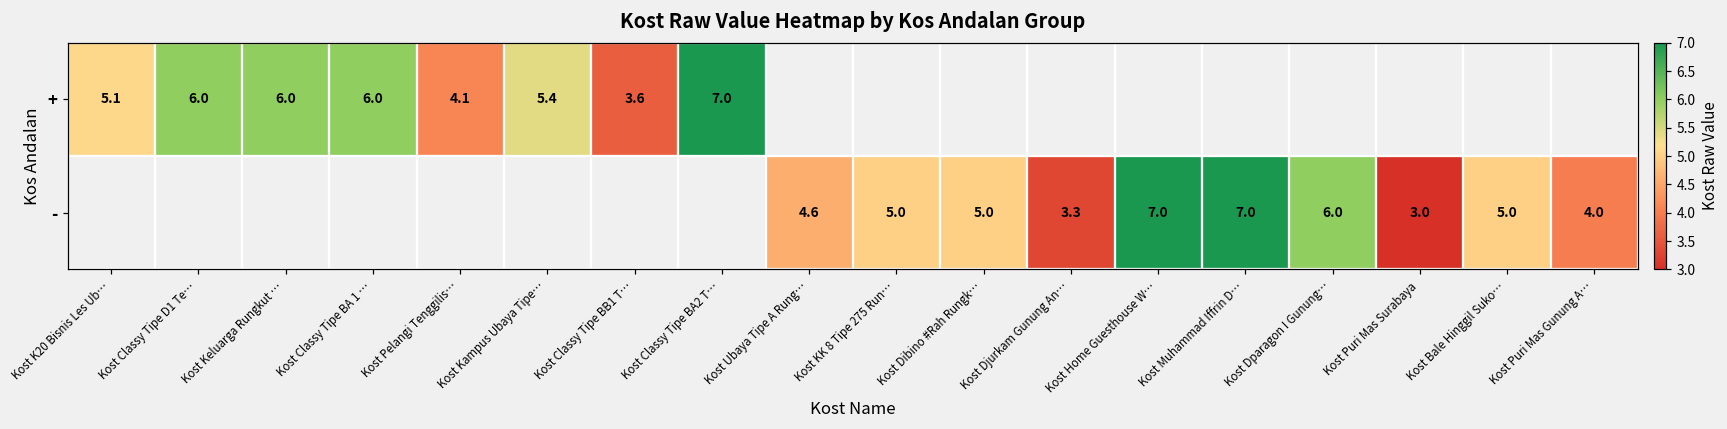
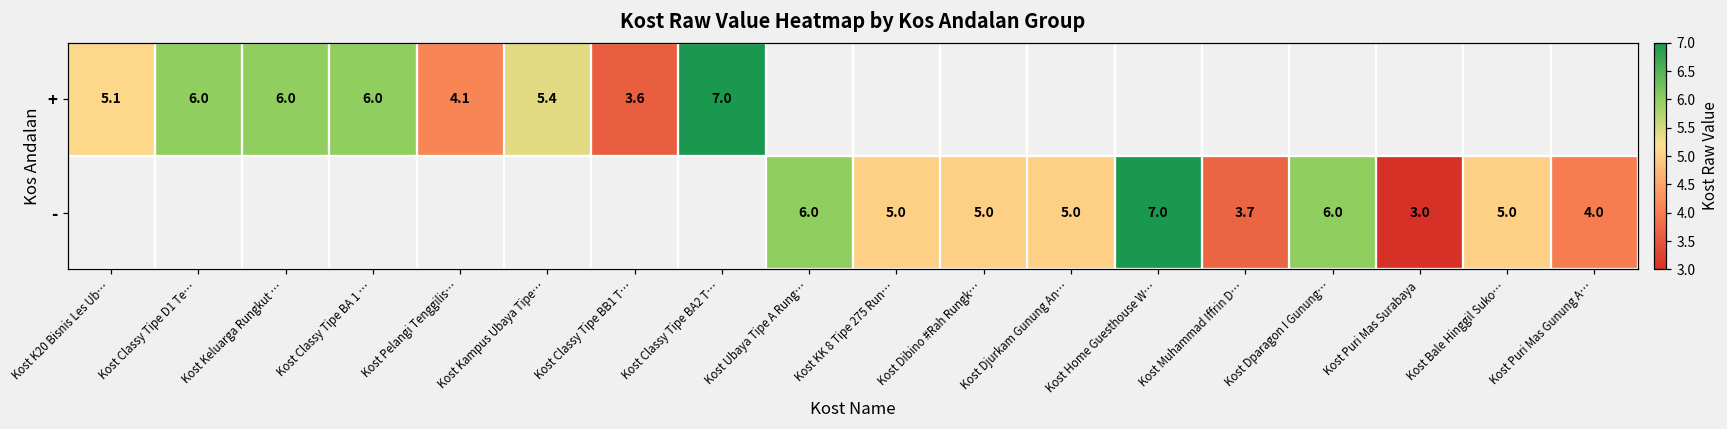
  {
    "+": {
      "Kost K20 Bisnis Les Ub…": 5.1,
      "Kost Classy Tipe D1 Te…": 6.0,
      "Kost Keluarga Rungkut …": 6.0,
      "Kost Classy Tipe BA 1 …": 6.0,
      "Kost Pelangi Tenggilis…": 4.1,
      "Kost Kampus Ubaya Tipe…": 5.4,
      "Kost Classy Tipe BB1 T…": 3.6,
      "Kost Classy Tipe BA2 T…": 7.0
    },
    "-": {
-     "Kost Ubaya Tipe A Rung…": 4.6,
+     "Kost Ubaya Tipe A Rung…": 6.0,
      "Kost KK 8 Tipe 275 Run…": 5.0,
      "Kost Dibino #Rah Rungk…": 5.0,
-     "Kost Djurkam Gunung An…": 3.3,
+     "Kost Djurkam Gunung An…": 5.0,
      "Kost Home Guesthouse W…": 7.0,
-     "Kost Muhammad Iffrin D…": 7.0,
+     "Kost Muhammad Iffrin D…": 3.7,
      "Kost Dparagon I Gunung…": 6.0,
      "Kost Puri Mas Surabaya": 3.0,
      "Kost Bale Hinggil Suko…": 5.0,
      "Kost Puri Mas Gunung A…": 4.0
    }
  }
